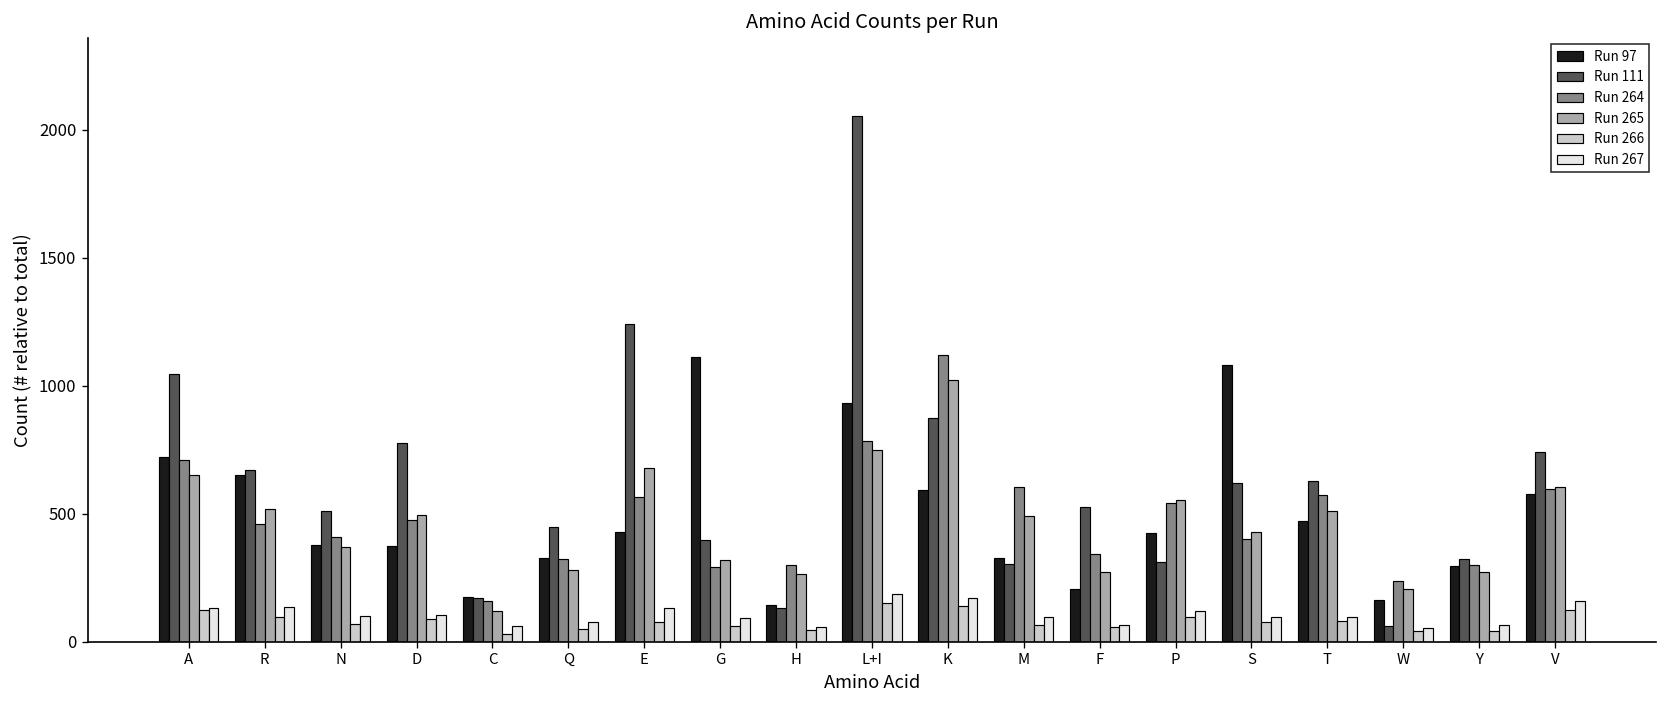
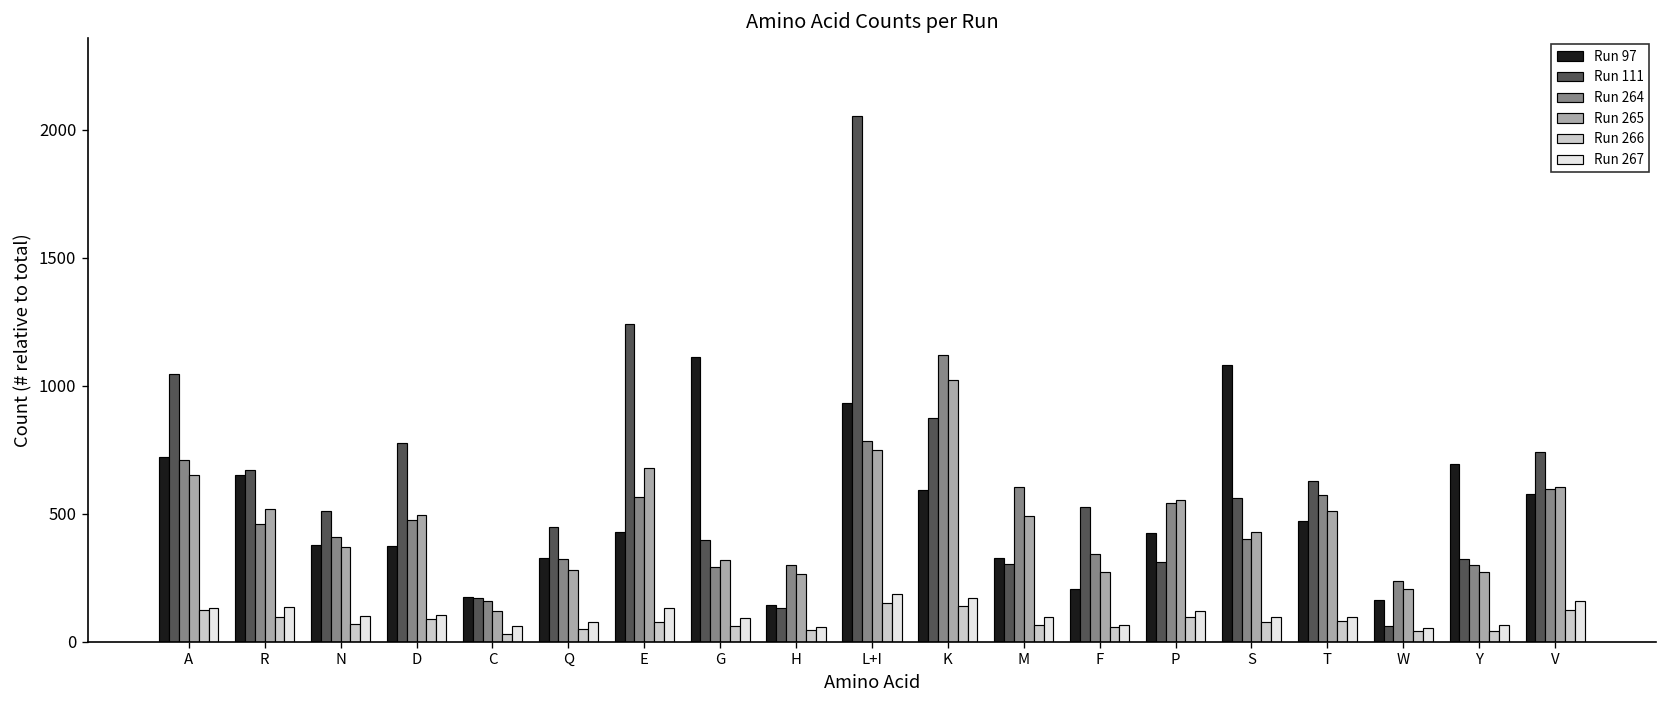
  {
    "Run 97": {
      "A": 720,
      "R": 650,
      "N": 380,
      "D": 370,
      "C": 180,
      "Q": 330,
      "E": 430,
      "G": 1110,
      "H": 140,
      "L+I": 930,
      "K": 590,
      "M": 330,
      "F": 210,
      "P": 420,
      "S": 1080,
      "T": 470,
      "W": 160,
-     "Y": 300,
+     "Y": 690,
      "V": 580
    },
    "Run 111": {
      "A": 1050,
      "R": 670,
      "N": 510,
      "D": 780,
      "C": 170,
      "Q": 450,
      "E": 1240,
      "G": 400,
      "H": 130,
      "L+I": 2050,
      "K": 870,
      "M": 300,
      "F": 530,
      "P": 310,
-     "S": 620,
+     "S": 560,
      "T": 630,
      "W": 60,
      "Y": 320,
      "V": 740
    }
  }
